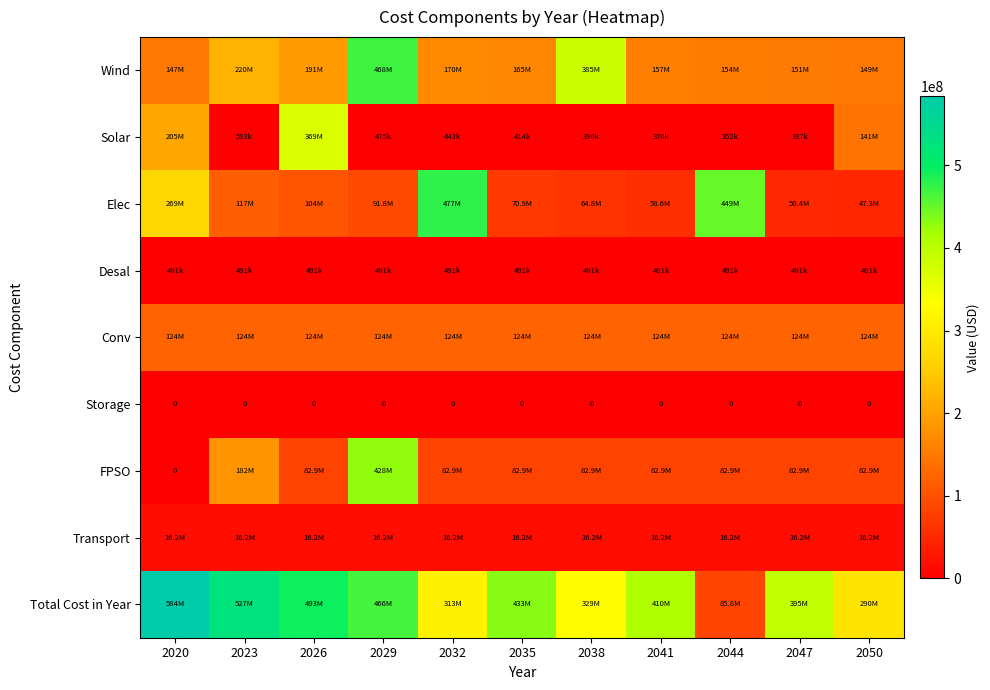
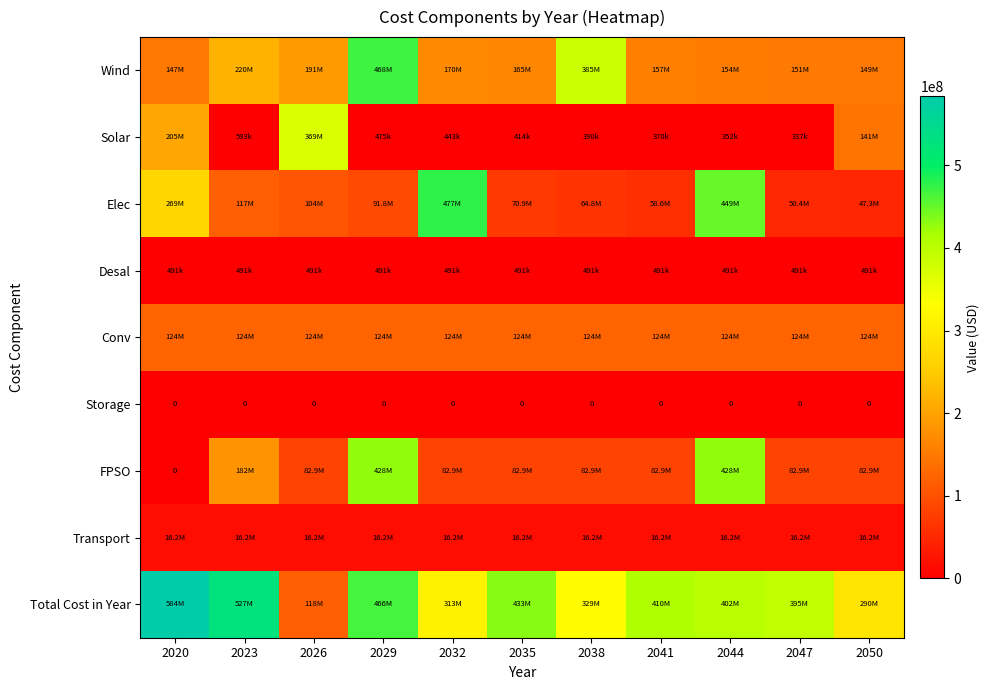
  {
    "Wind": {
      "2020": "147M",
      "2023": "220M",
      "2026": "191M",
      "2029": "468M",
      "2032": "170M",
      "2035": "165M",
      "2038": "385M",
      "2041": "157M",
      "2044": "154M",
      "2047": "151M",
      "2050": "149M"
    },
    "Solar": {
      "2020": "205M",
      "2023": "593k",
      "2026": "369M",
      "2029": "475k",
      "2032": "443k",
      "2035": "414k",
      "2038": "390k",
      "2041": "370k",
      "2044": "352k",
      "2047": "337k",
      "2050": "141M"
    },
    "Elec": {
      "2020": "269M",
      "2023": "117M",
      "2026": "104M",
      "2029": "91.8M",
      "2032": "477M",
      "2035": "70.9M",
      "2038": "64.8M",
      "2041": "58.6M",
      "2044": "449M",
      "2047": "50.4M",
      "2050": "47.3M"
    },
    "Desal": {
      "2020": "491k",
      "2023": "491k",
      "2026": "491k",
      "2029": "491k",
      "2032": "491k",
      "2035": "491k",
      "2038": "491k",
      "2041": "491k",
      "2044": "491k",
      "2047": "491k",
      "2050": "491k"
    },
    "Conv": {
      "2020": "124M",
      "2023": "124M",
      "2026": "124M",
      "2029": "124M",
      "2032": "124M",
      "2035": "124M",
      "2038": "124M",
      "2041": "124M",
      "2044": "124M",
      "2047": "124M",
      "2050": "124M"
    },
    "Storage": {
      "2020": "0",
      "2023": "0",
      "2026": "0",
      "2029": "0",
      "2032": "0",
      "2035": "0",
      "2038": "0",
      "2041": "0",
      "2044": "0",
      "2047": "0",
      "2050": "0"
    },
    "FPSO": {
      "2020": "0",
      "2023": "182M",
      "2026": "82.9M",
      "2029": "428M",
      "2032": "82.9M",
      "2035": "82.9M",
      "2038": "82.9M",
      "2041": "82.9M",
-     "2044": "82.9M",
+     "2044": "428M",
      "2047": "82.9M",
      "2050": "82.9M"
    },
    "Transport": {
      "2020": "16.2M",
      "2023": "16.2M",
      "2026": "16.2M",
      "2029": "16.2M",
      "2032": "16.2M",
      "2035": "16.2M",
      "2038": "16.2M",
      "2041": "16.2M",
      "2044": "16.2M",
      "2047": "16.2M",
      "2050": "16.2M"
    },
    "Total Cost in Year": {
      "2020": "584M",
      "2023": "527M",
-     "2026": "493M",
+     "2026": "118M",
      "2029": "466M",
      "2032": "313M",
      "2035": "433M",
      "2038": "329M",
      "2041": "410M",
-     "2044": "85.8M",
+     "2044": "402M",
      "2047": "395M",
      "2050": "290M"
    }
  }
